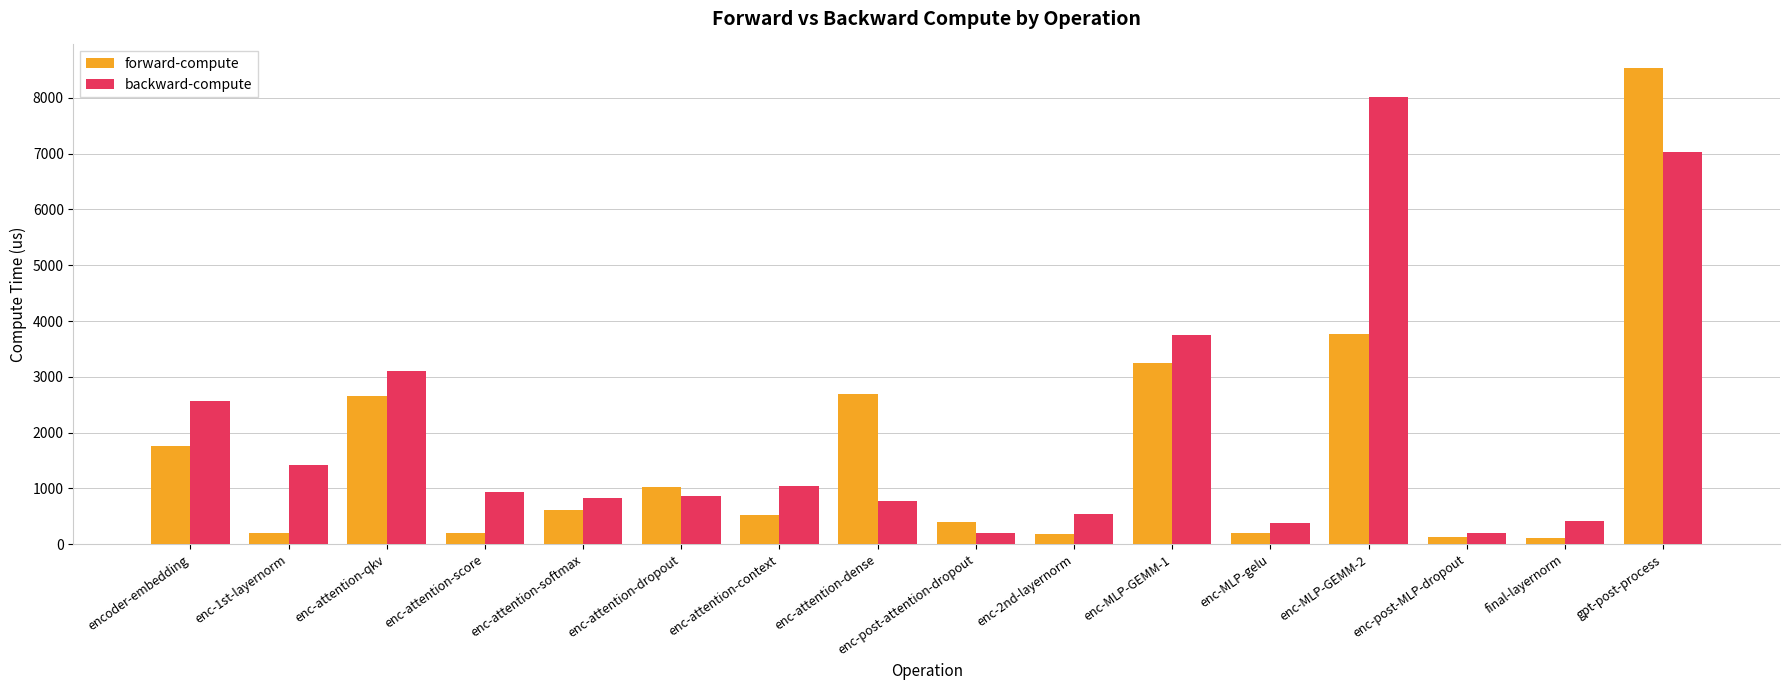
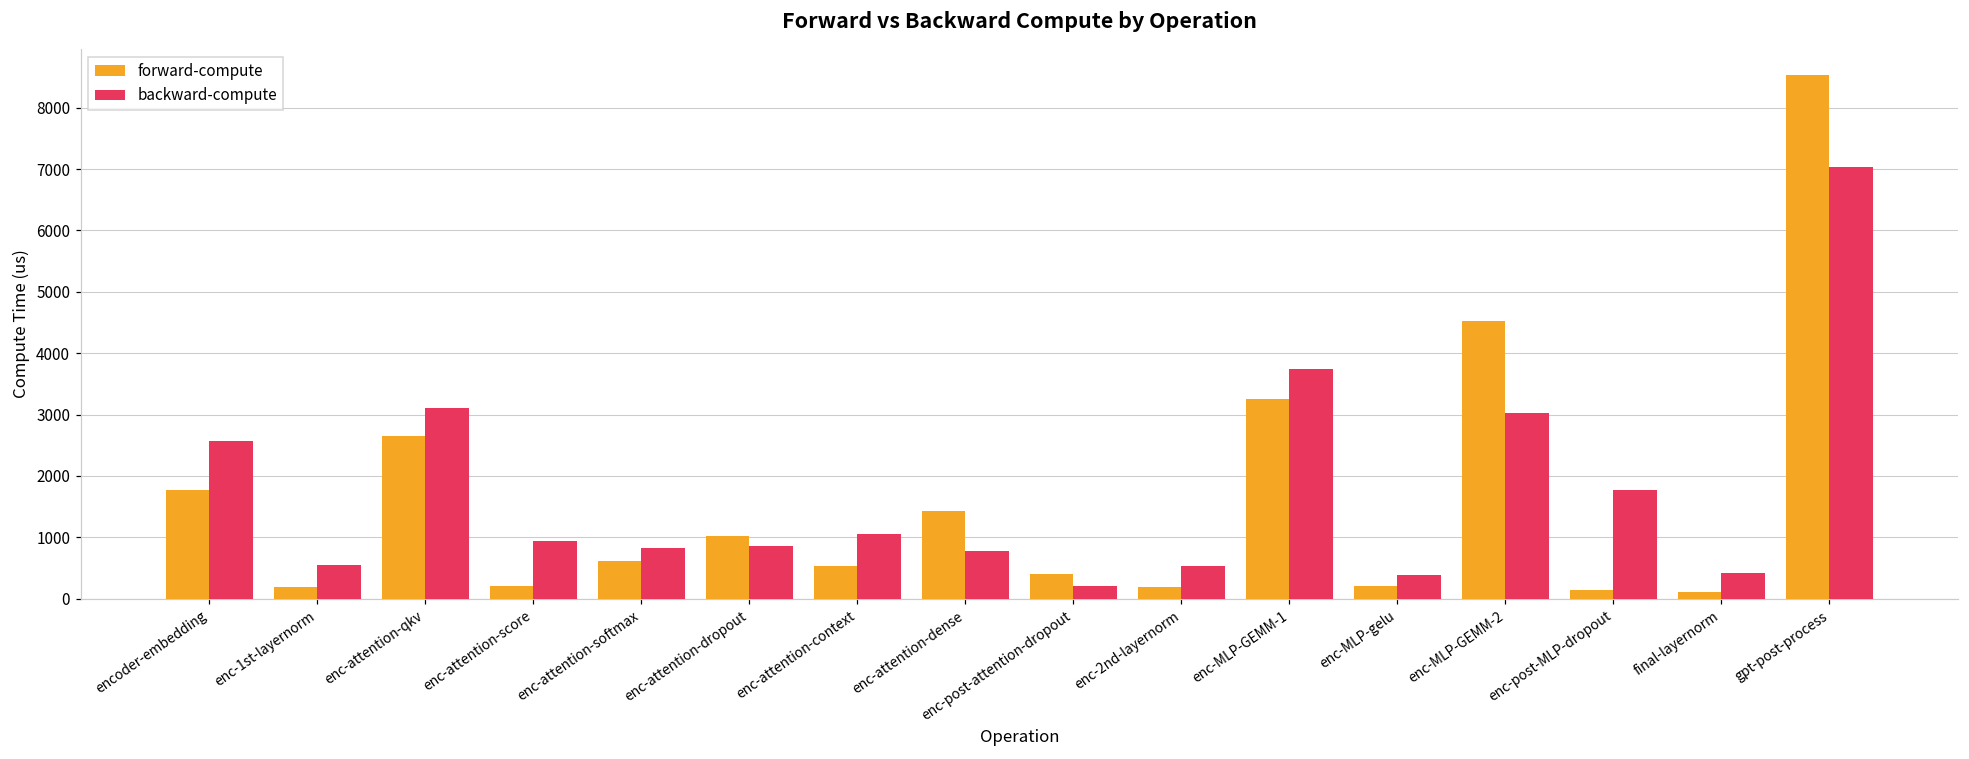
  {
    "forward-compute": {
      "encoder-embedding": 1800,
      "enc-1st-layernorm": 200,
      "enc-attention-qkv": 2700,
      "enc-attention-score": 200,
      "enc-attention-softmax": 600,
      "enc-attention-dropout": 1000,
      "enc-attention-context": 500,
-     "enc-attention-dense": 2700,
+     "enc-attention-dense": 1400,
      "enc-post-attention-dropout": 400,
      "enc-2nd-layernorm": 200,
      "enc-MLP-GEMM-1": 3200,
      "enc-MLP-gelu": 200,
-     "enc-MLP-GEMM-2": 3800,
+     "enc-MLP-GEMM-2": 4500,
      "enc-post-MLP-dropout": 100,
      "final-layernorm": 100,
      "gpt-post-process": 8500
    },
    "backward-compute": {
      "encoder-embedding": 2600,
-     "enc-1st-layernorm": 1400,
+     "enc-1st-layernorm": 500,
      "enc-attention-qkv": 3100,
      "enc-attention-score": 900,
      "enc-attention-softmax": 800,
      "enc-attention-dropout": 900,
      "enc-attention-context": 1100,
      "enc-attention-dense": 800,
      "enc-post-attention-dropout": 200,
      "enc-2nd-layernorm": 500,
      "enc-MLP-GEMM-1": 3700,
      "enc-MLP-gelu": 400,
-     "enc-MLP-GEMM-2": 8000,
-     "enc-post-MLP-dropout": 200,
+     "enc-MLP-GEMM-2": 3000,
+     "enc-post-MLP-dropout": 1800,
      "final-layernorm": 400,
      "gpt-post-process": 7000
    }
  }
